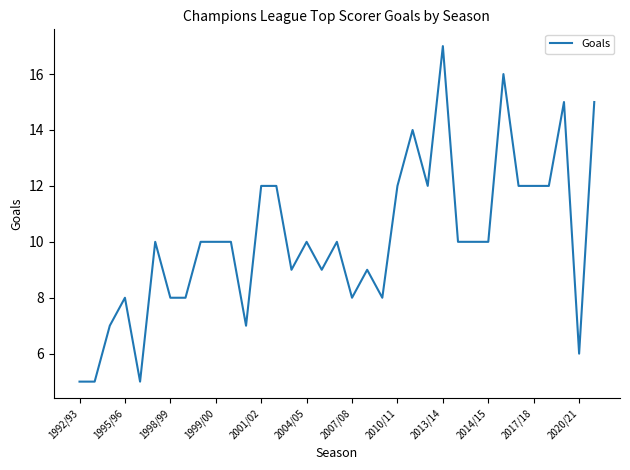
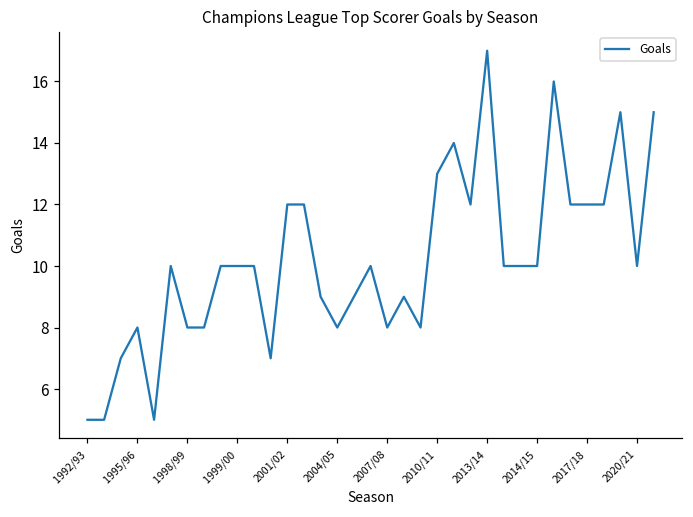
  {
    "1992/93": 5,
    "1995/96": 8,
    "2001/02": 12,
-   "2004/05": 10,
+   "2004/05": 8,
    "2007/08": 8,
-   "2010/11": 12,
+   "2010/11": 13,
    "2013/14": 17,
    "2017/18": 12,
-   "2020/21": 6
+   "2020/21": 10
  }
